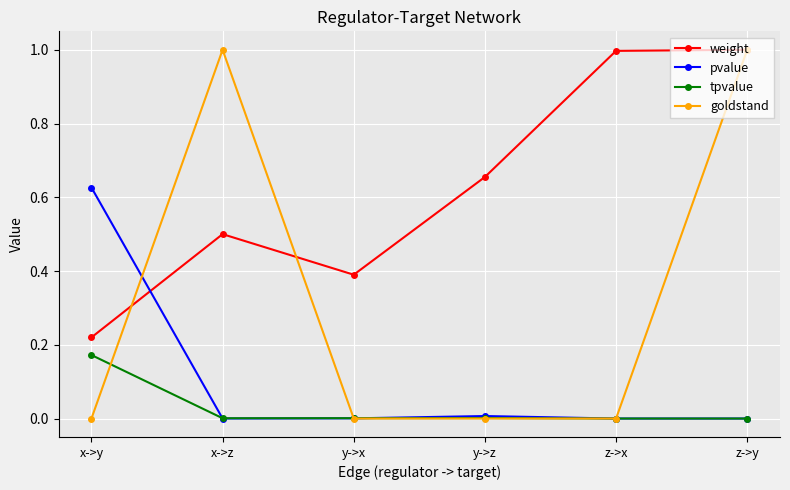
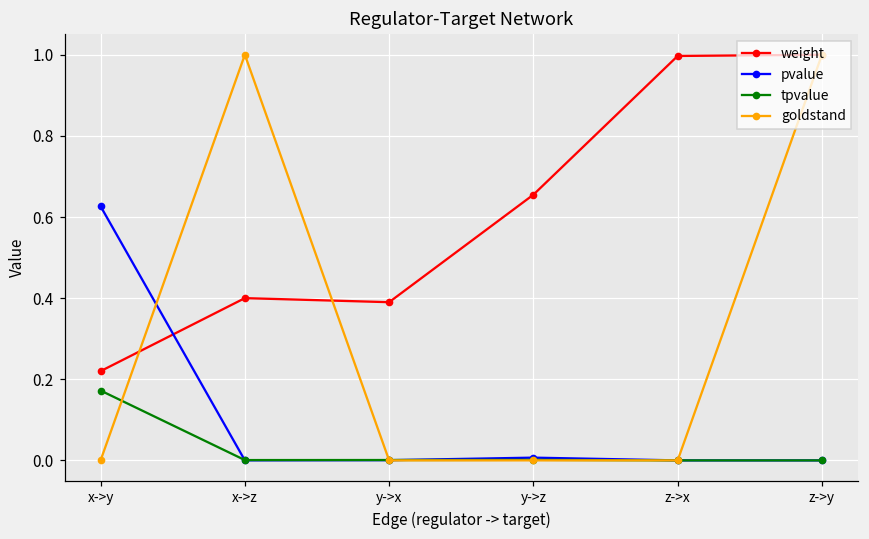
  {
    "weight": {
      "x->y": 0.22,
-     "x->z": 0.5,
+     "x->z": 0.4,
      "y->x": 0.39,
      "y->z": 0.66,
      "z->x": 1.0
    },
    "pvalue": {
      "x->y": 0.63
    },
    "tpvalue": {
      "x->y": 0.17
    },
    "goldstand": {
      "x->y": 0.0,
      "x->z": 1.0
    }
  }
